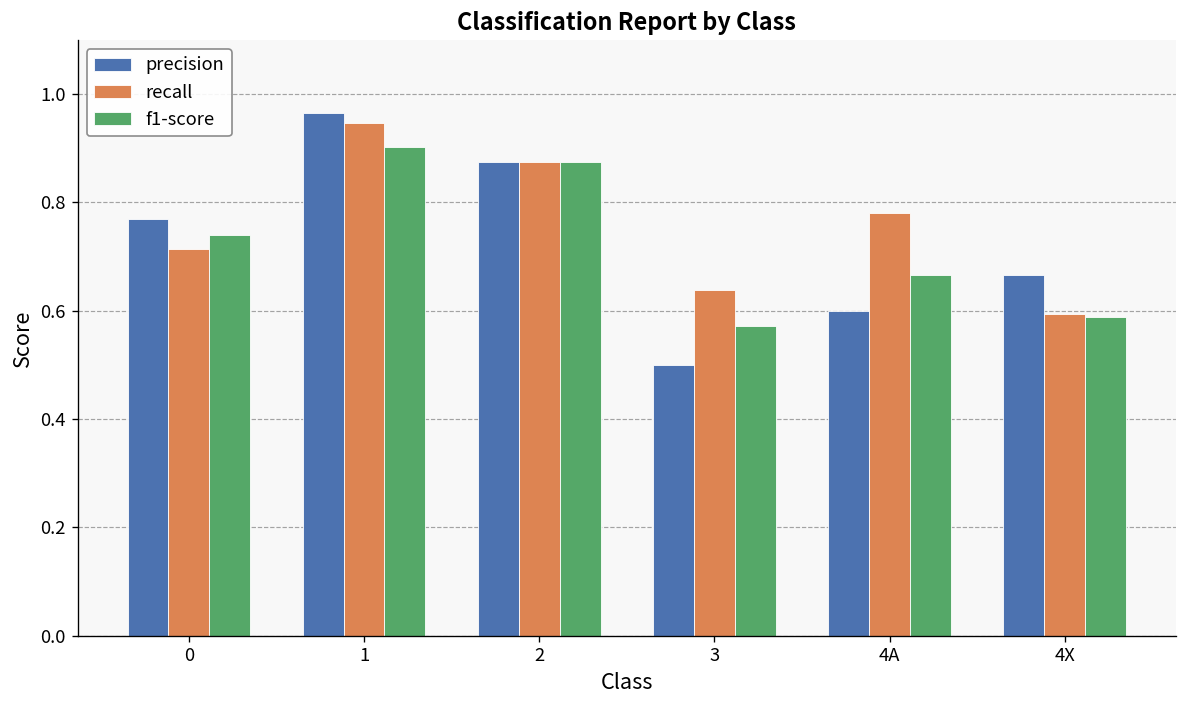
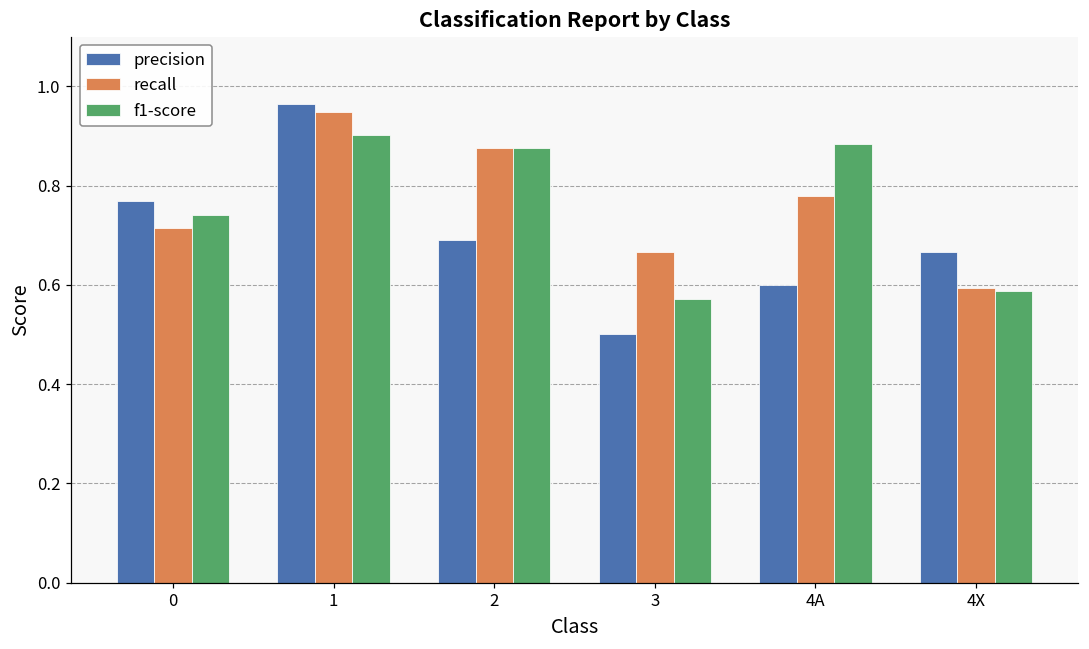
  {
    "precision": {
      "0": 0.77,
      "1": 0.96,
-     "2": 0.88,
+     "2": 0.69,
      "3": 0.50,
      "4A": 0.60,
      "4X": 0.67
    },
    "recall": {
      "0": 0.71,
      "1": 0.95,
      "2": 0.88,
-     "3": 0.64,
+     "3": 0.67,
      "4A": 0.78,
      "4X": 0.59
    },
    "f1-score": {
      "0": 0.74,
      "1": 0.90,
      "2": 0.88,
      "3": 0.57,
-     "4A": 0.67,
+     "4A": 0.88,
      "4X": 0.59
    }
  }
